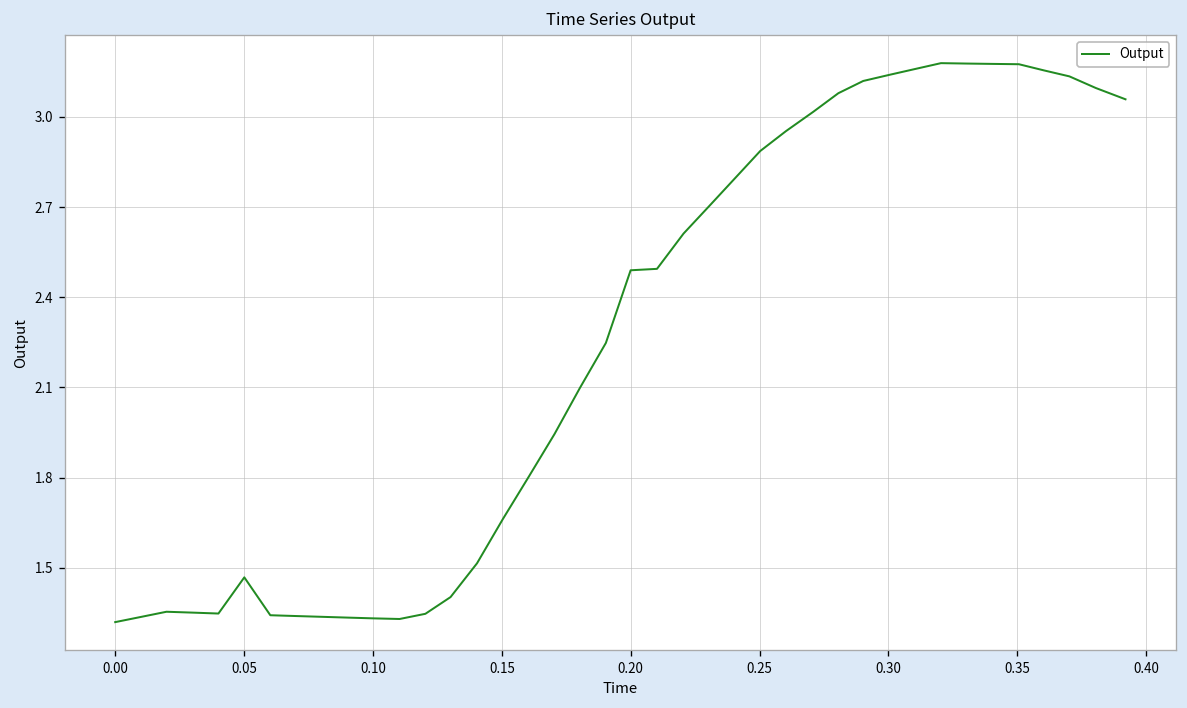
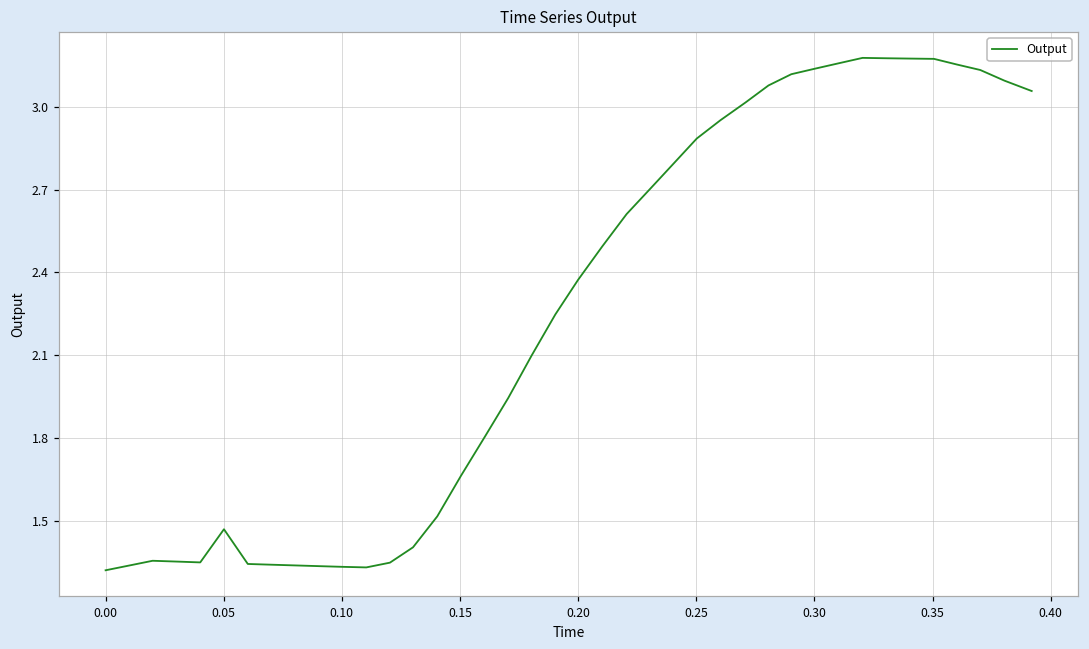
  {
    "0.00": 1.32,
    "0.05": 1.47,
-   "0.20": 2.49
+   "0.20": 2.37
  }
